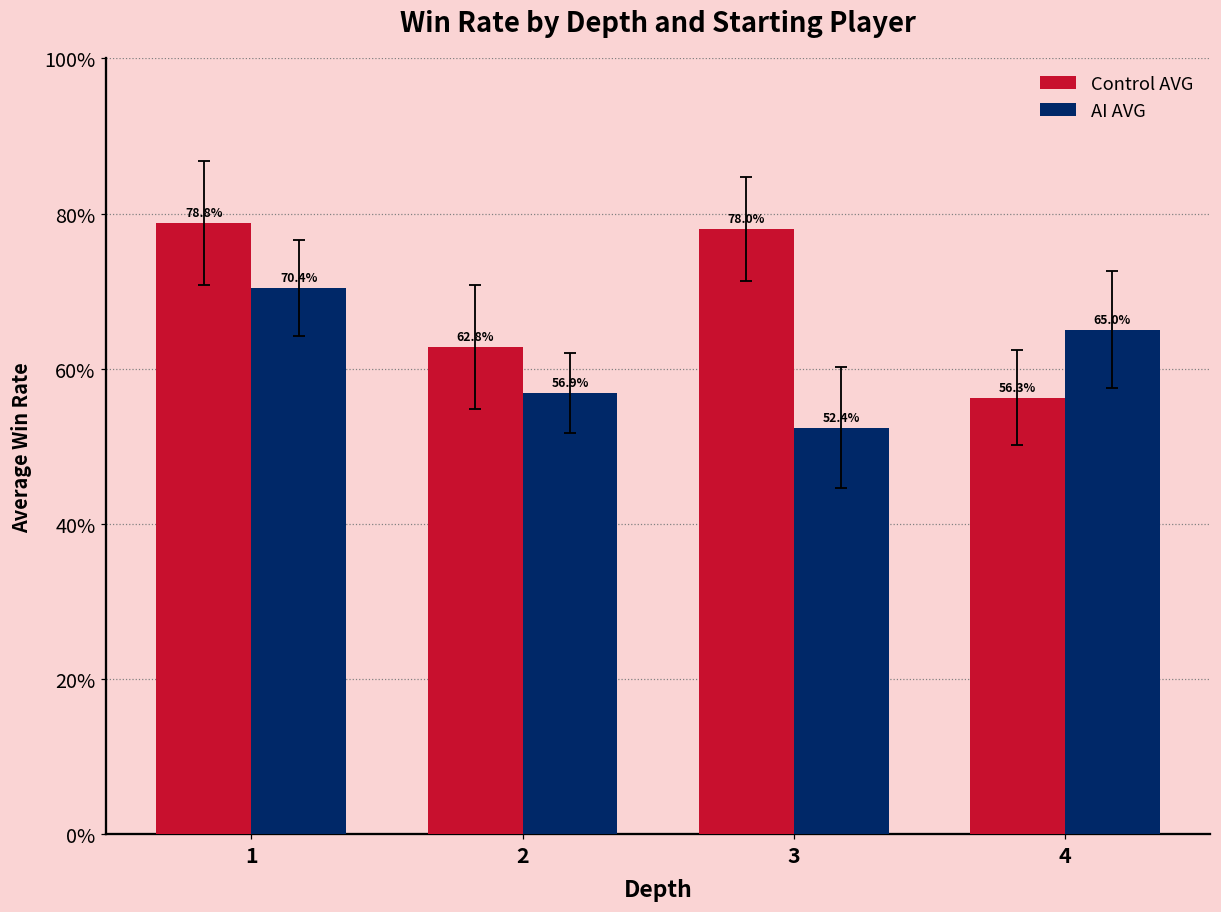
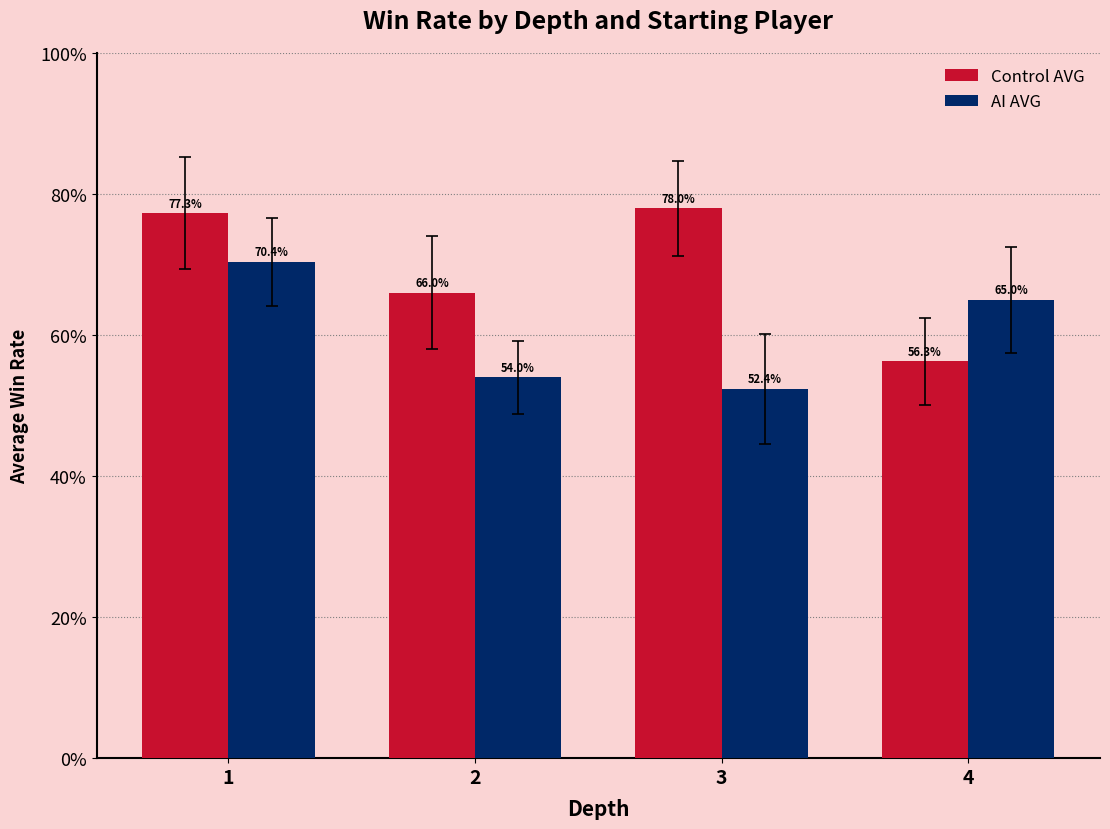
  {
    "Control AVG": {
-     "1": "78.8%",
-     "2": "62.8%",
+     "1": "77.3%",
+     "2": "66.0%",
      "3": "78.0%",
      "4": "56.3%"
    },
    "AI AVG": {
      "1": "70.4%",
-     "2": "56.9%",
+     "2": "54.0%",
      "3": "52.4%",
      "4": "65.0%"
    }
  }
